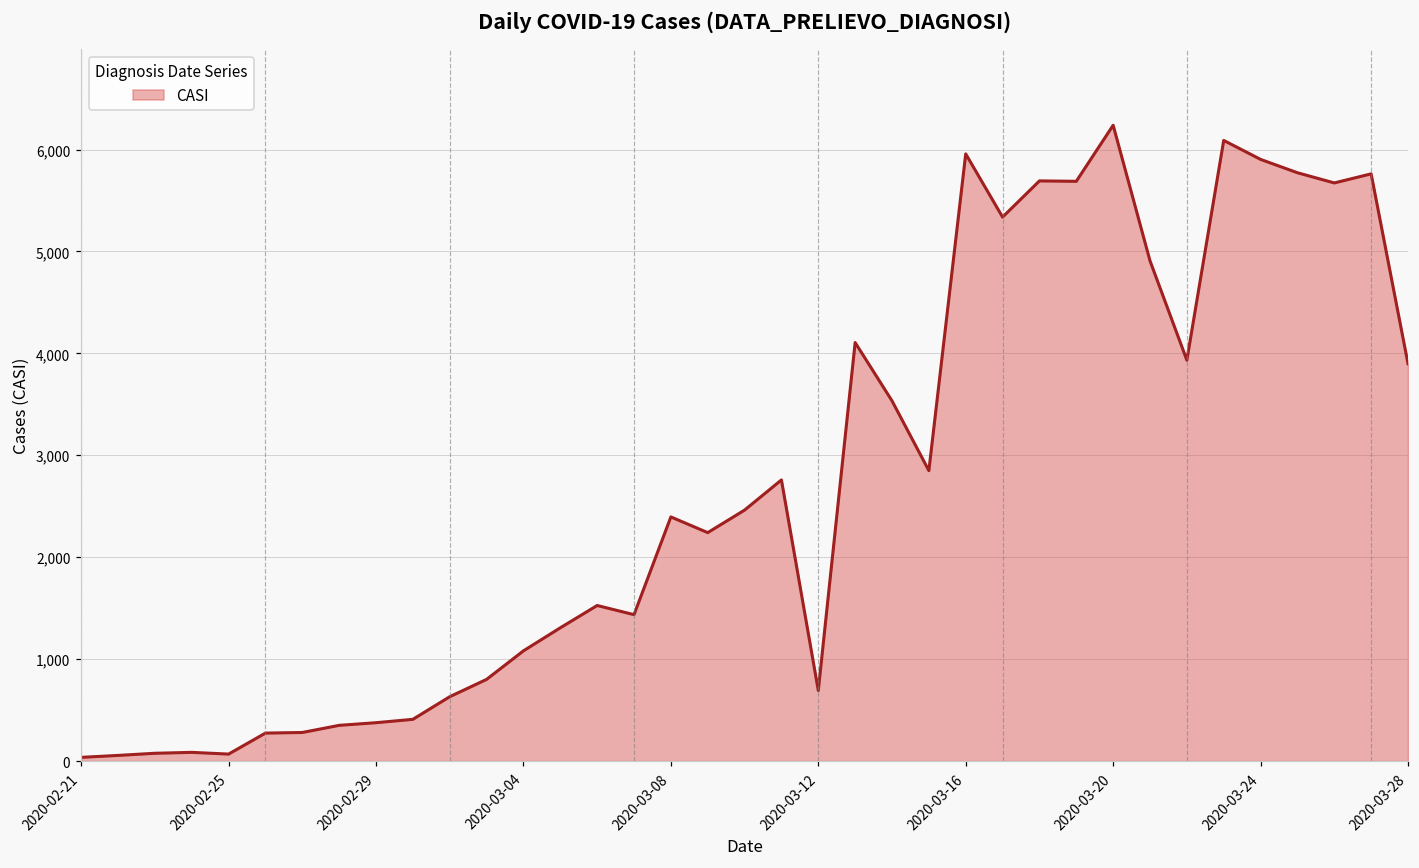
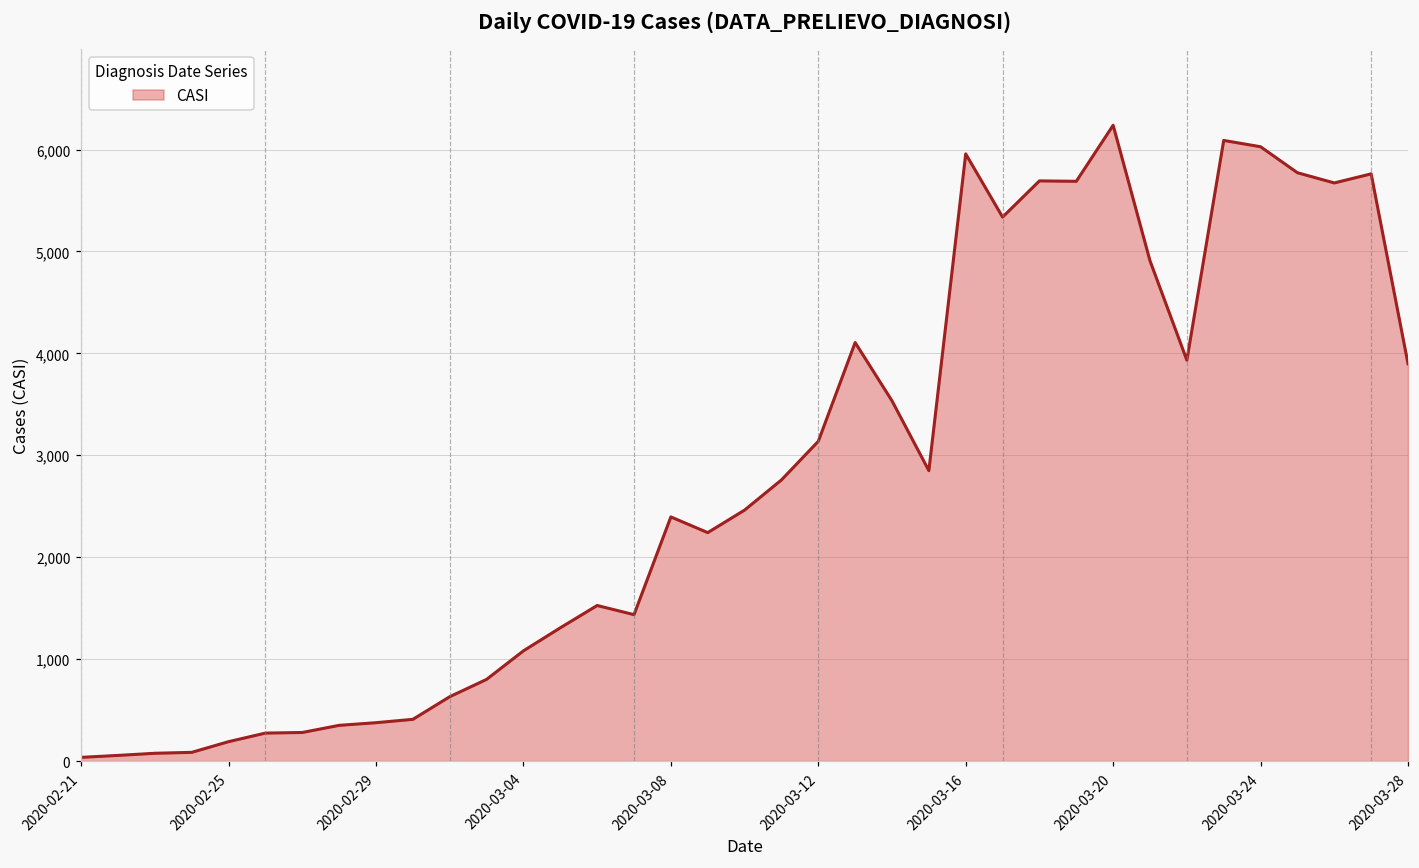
  {
    "2020-02-21": "0",
-   "2020-02-25": "100",
+   "2020-02-25": "200",
    "2020-02-29": "400",
    "2020-03-04": "1,100",
    "2020-03-08": "2,400",
-   "2020-03-12": "700",
+   "2020-03-12": "3,100",
    "2020-03-16": "6,000",
    "2020-03-20": "6,200",
-   "2020-03-24": "5,900",
+   "2020-03-24": "6,000",
    "2020-03-28": "3,900"
  }
